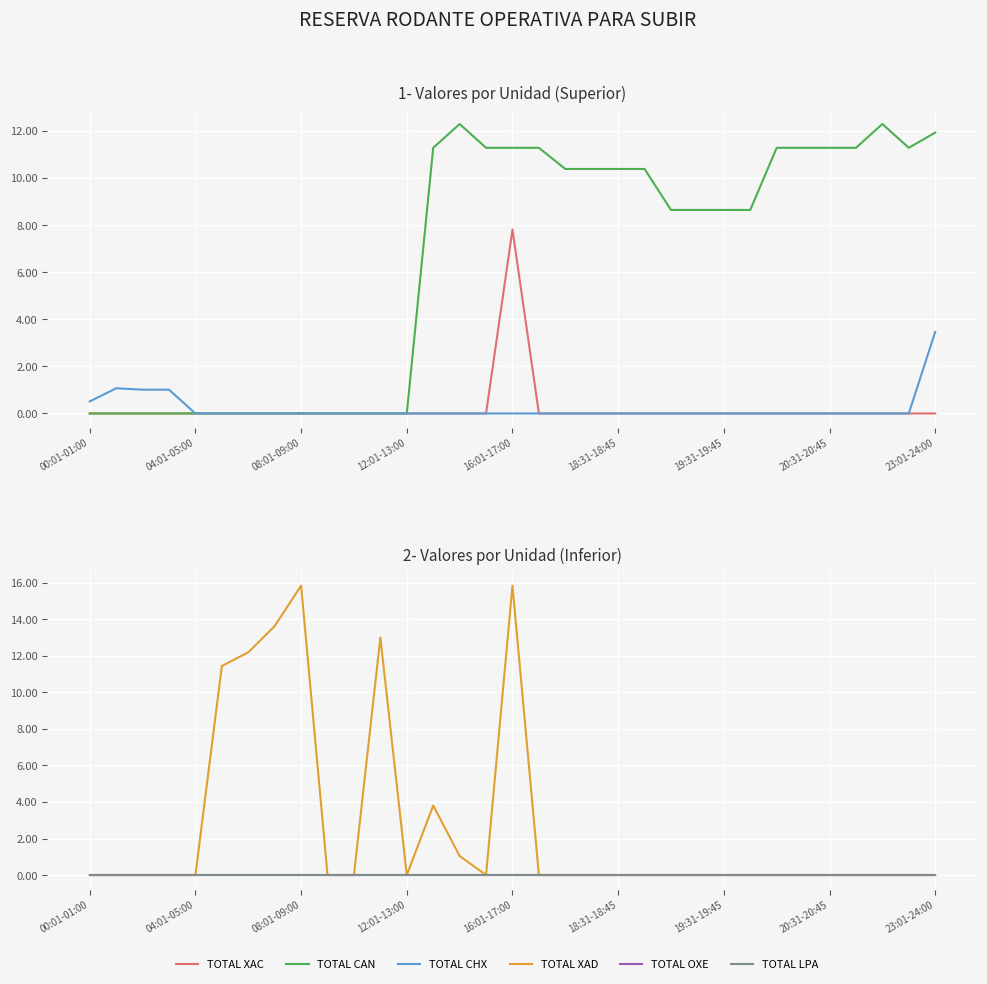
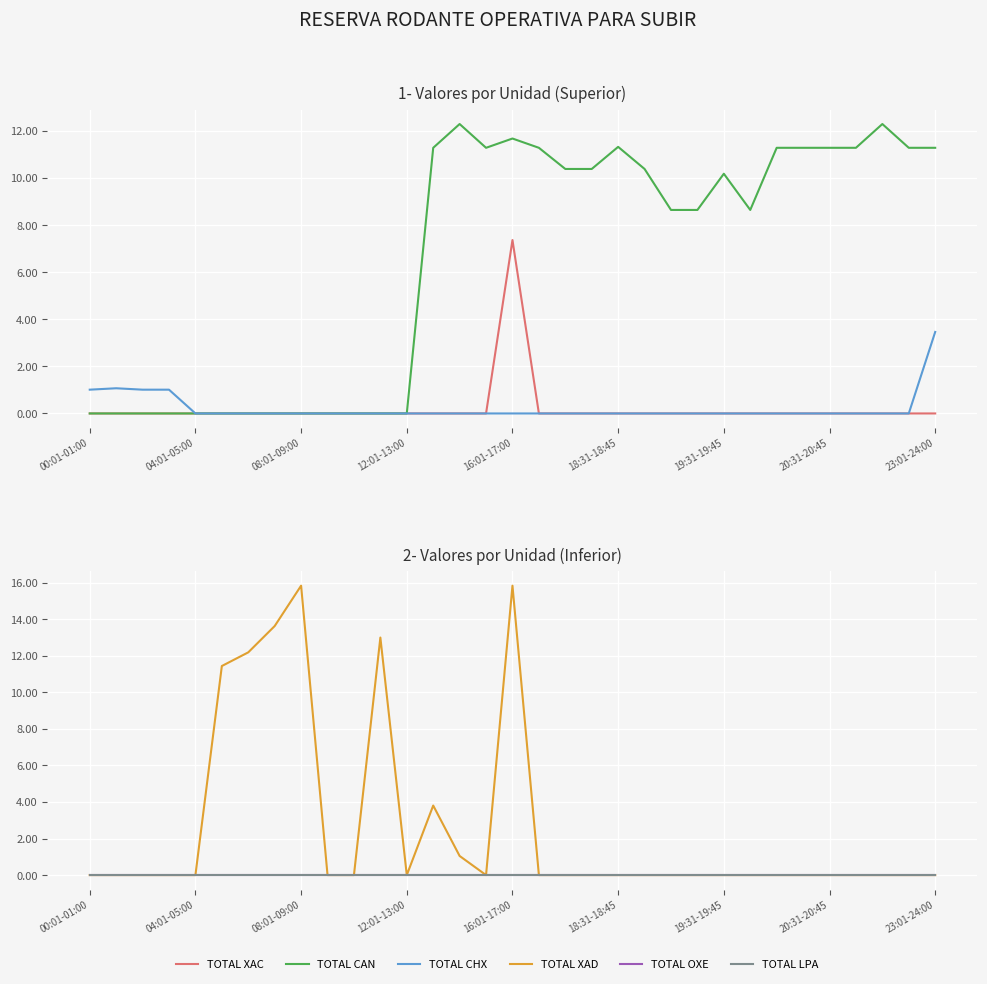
  {
    "1- Valores por Unidad (Superior)": {
      "TOTAL XAC": {
-       "16:01-17:00": 7.8,
+       "16:01-17:00": 7.4,
        "23:01-24:00": 0.0
      },
      "TOTAL CAN": {
-       "16:01-17:00": 11.3,
-       "18:31-18:45": 10.4,
-       "19:31-19:45": 8.6,
+       "16:01-17:00": 11.7,
+       "18:31-18:45": 11.3,
+       "19:31-19:45": 10.2,
        "20:31-20:45": 11.3,
-       "23:01-24:00": 11.9
+       "23:01-24:00": 11.3
      },
      "TOTAL CHX": {
-       "00:01-01:00": 0.5,
+       "00:01-01:00": 1.0,
        "16:01-17:00": 0.0,
        "23:01-24:00": 3.5
      }
    },
    "2- Valores por Unidad (Inferior)": {
      "TOTAL XAD": {
        "08:01-09:00": 15.8,
        "16:01-17:00": 15.8
      },
      "TOTAL LPA": {
        "08:01-09:00": 0.0,
        "16:01-17:00": 0.0
      }
    }
  }
